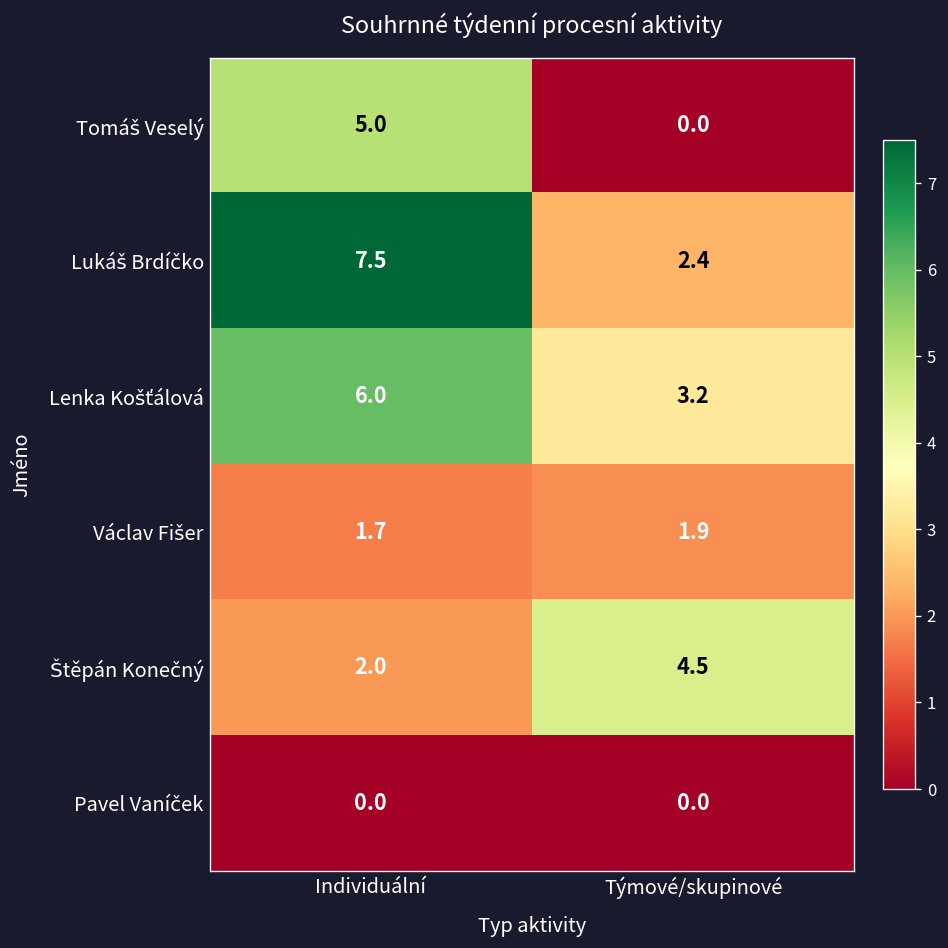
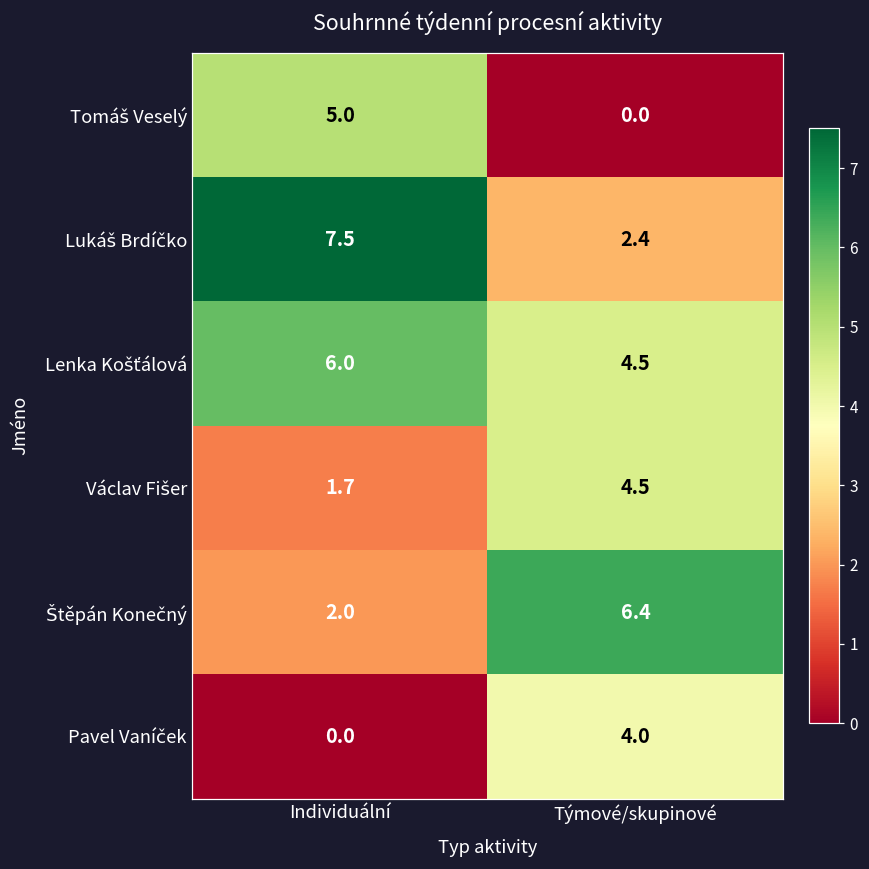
  {
    "Tomáš Veselý": {
      "Individuální": 5.0,
      "Týmové/skupinové": 0.0
    },
    "Lukáš Brdíčko": {
      "Individuální": 7.5,
      "Týmové/skupinové": 2.4
    },
    "Lenka Košťálová": {
      "Individuální": 6.0,
-     "Týmové/skupinové": 3.2
+     "Týmové/skupinové": 4.5
    },
    "Václav Fišer": {
      "Individuální": 1.7,
-     "Týmové/skupinové": 1.9
+     "Týmové/skupinové": 4.5
    },
    "Štěpán Konečný": {
      "Individuální": 2.0,
-     "Týmové/skupinové": 4.5
+     "Týmové/skupinové": 6.4
    },
    "Pavel Vaníček": {
      "Individuální": 0.0,
-     "Týmové/skupinové": 0.0
+     "Týmové/skupinové": 4.0
    }
  }
